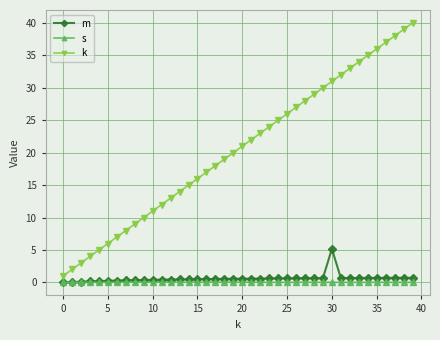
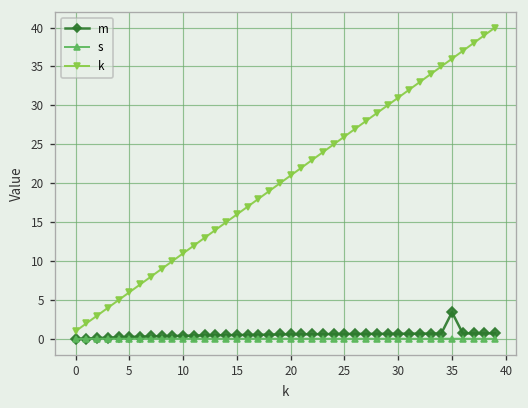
  {
    "m": {
      "15": 1,
      "20": 1,
      "25": 1,
-     "30": 5,
-     "35": 1
+     "30": 1,
+     "35": 3
    }
  }
